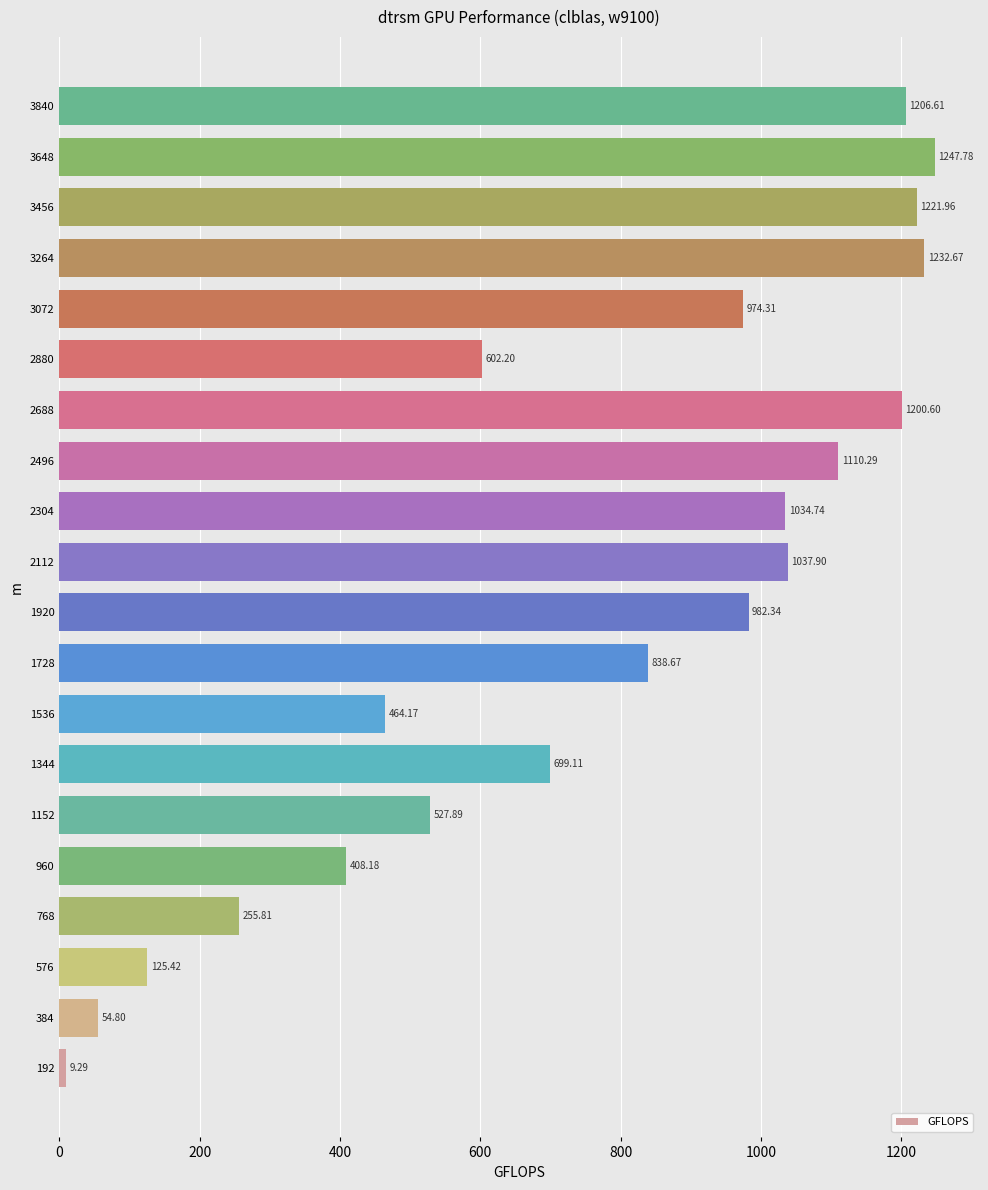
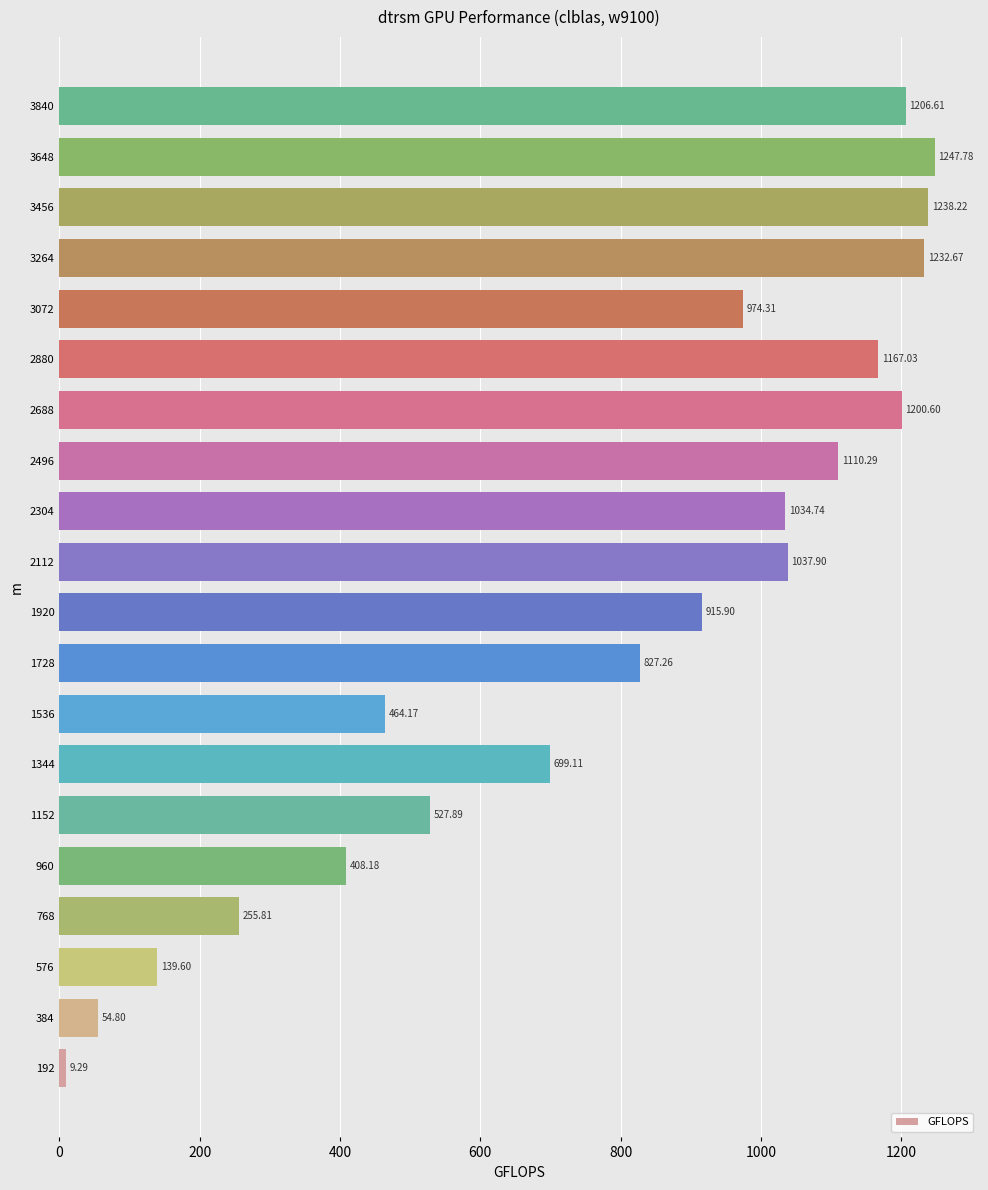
  {
    "3840": 1206.61,
    "3648": 1247.78,
-   "3456": 1221.96,
+   "3456": 1238.22,
    "3264": 1232.67,
    "3072": 974.31,
-   "2880": 602.20,
+   "2880": 1167.03,
    "2688": 1200.60,
    "2496": 1110.29,
    "2304": 1034.74,
    "2112": 1037.90,
-   "1920": 982.34,
-   "1728": 838.67,
+   "1920": 915.90,
+   "1728": 827.26,
    "1536": 464.17,
    "1344": 699.11,
    "1152": 527.89,
    "960": 408.18,
    "768": 255.81,
-   "576": 125.42,
+   "576": 139.60,
    "384": 54.80,
    "192": 9.29
  }
